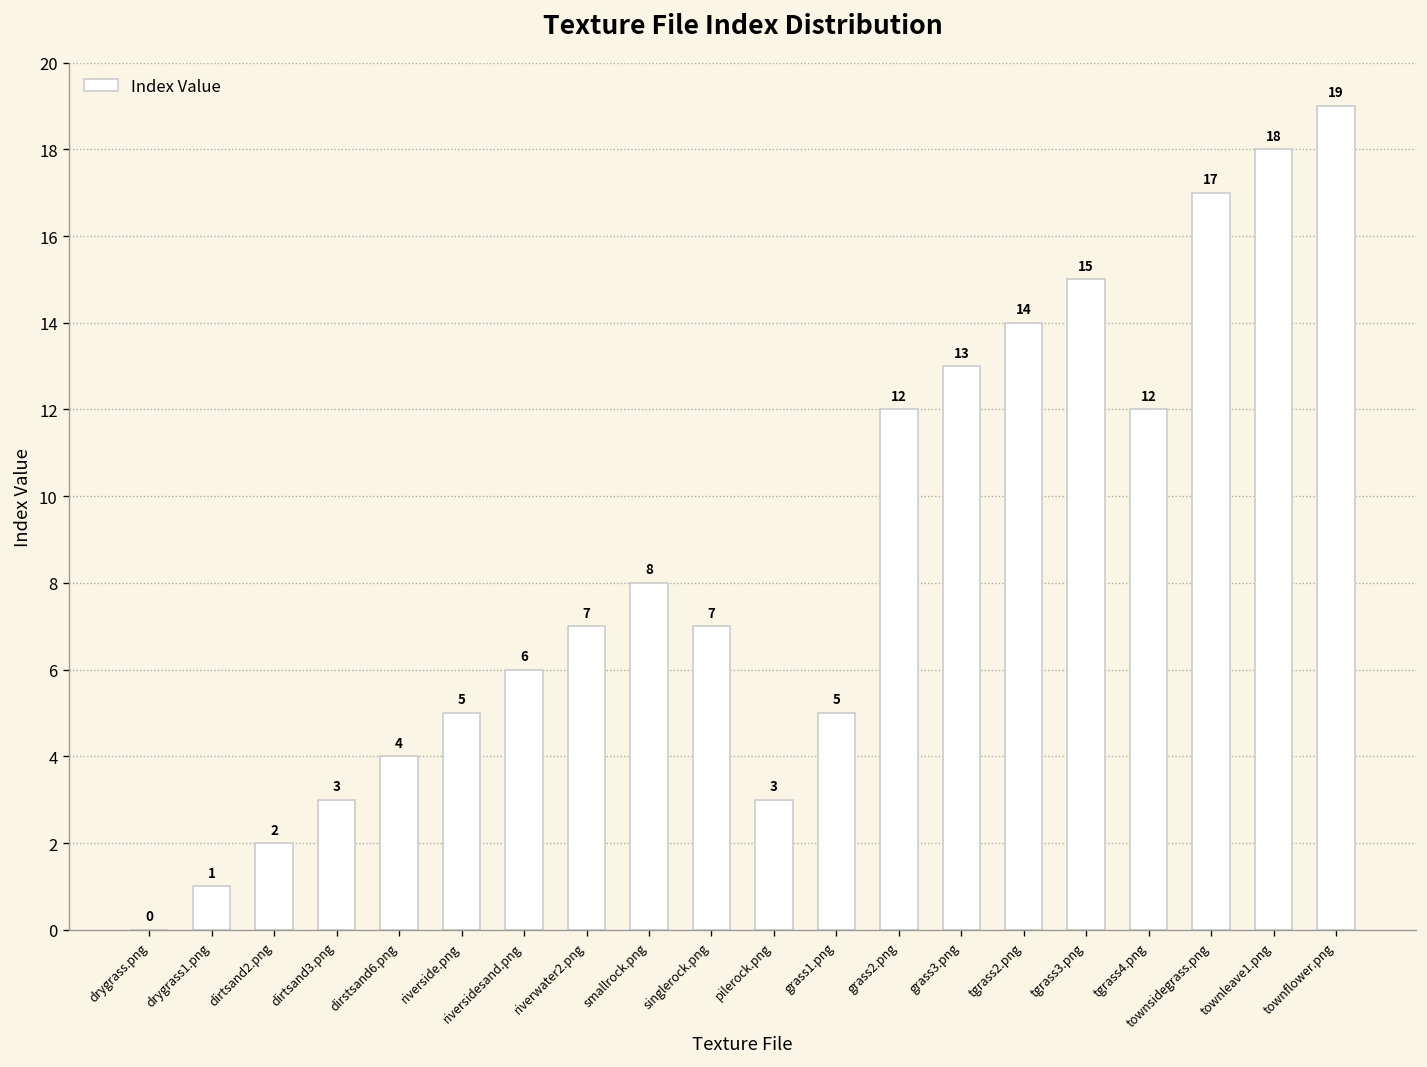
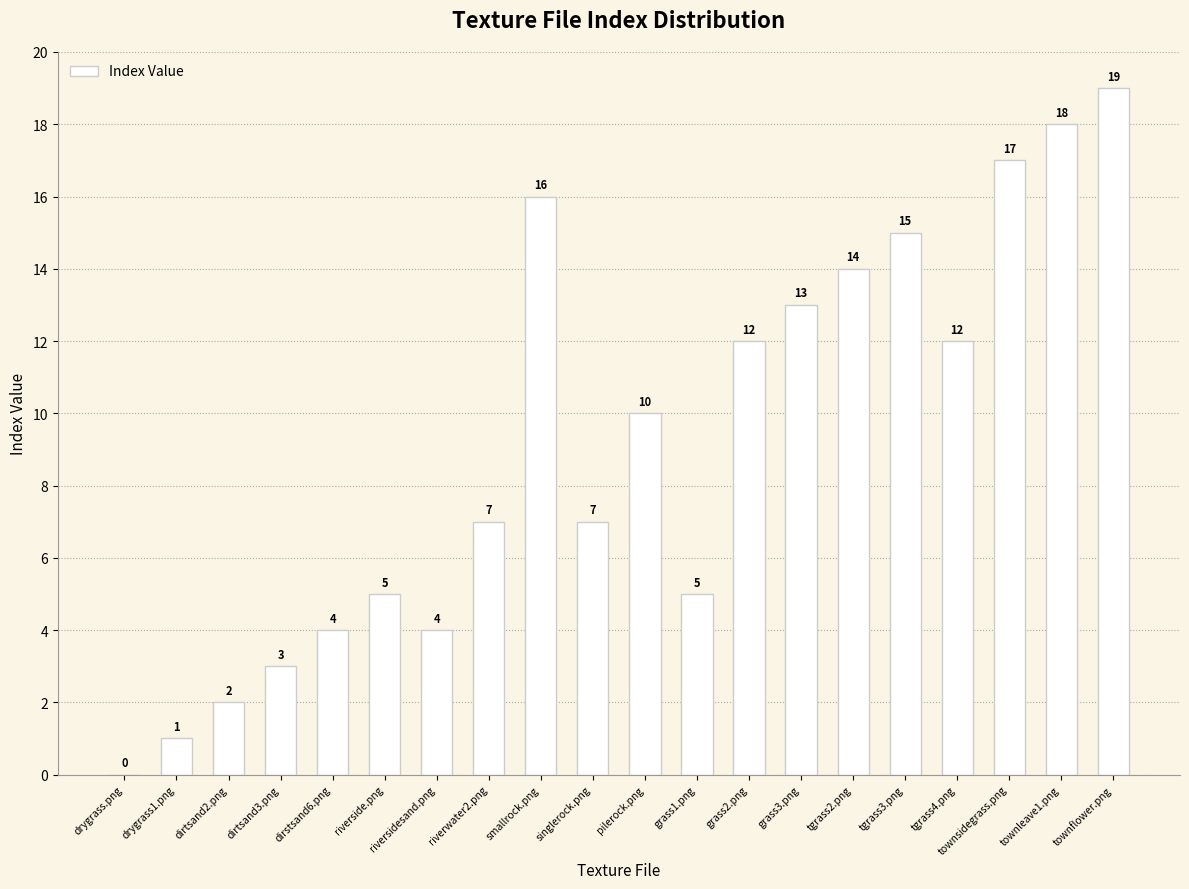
  {
    "drygrass.png": 0,
    "drygrass1.png": 1,
    "dirtsand2.png": 2,
    "dirtsand3.png": 3,
    "dirstsand6.png": 4,
    "riverside.png": 5,
-   "riversidesand.png": 6,
+   "riversidesand.png": 4,
    "riverwater2.png": 7,
-   "smallrock.png": 8,
+   "smallrock.png": 16,
    "singlerock.png": 7,
-   "pilerock.png": 3,
+   "pilerock.png": 10,
    "grass1.png": 5,
    "grass2.png": 12,
    "grass3.png": 13,
    "tgrass2.png": 14,
    "tgrass3.png": 15,
    "tgrass4.png": 12,
    "townsidegrass.png": 17,
    "townleave1.png": 18,
    "townflower.png": 19
  }
